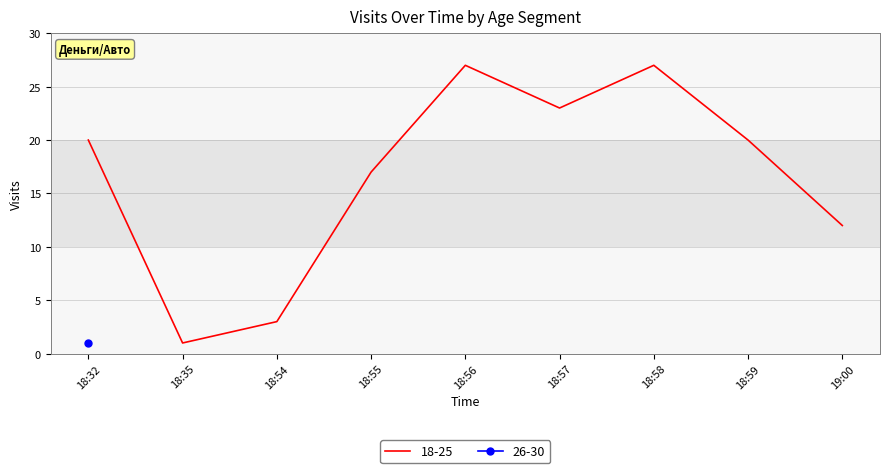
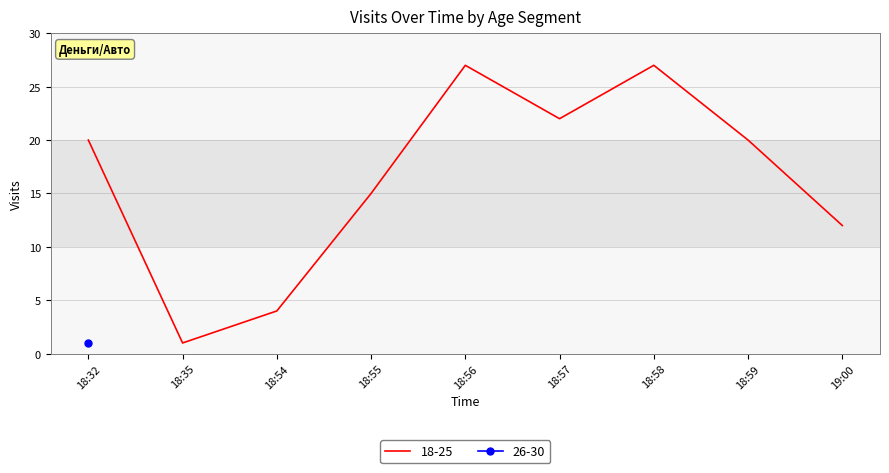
  {
    "18-25": {
      "18:32": 20,
      "18:35": 1,
-     "18:54": 3,
-     "18:55": 17,
+     "18:54": 4,
+     "18:55": 15,
      "18:56": 27,
-     "18:57": 23,
+     "18:57": 22,
      "18:58": 27,
      "18:59": 20,
      "19:00": 12
    },
    "26-30": {
      "18:32": 1
    }
  }
